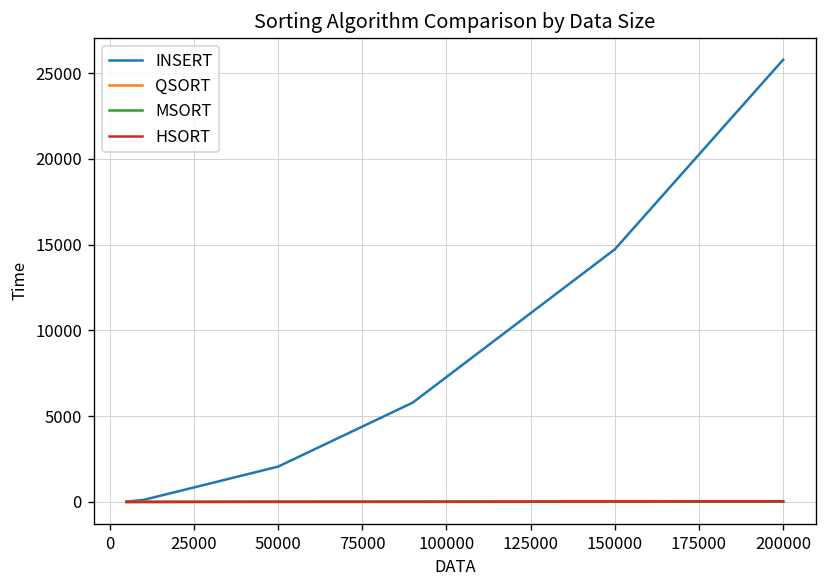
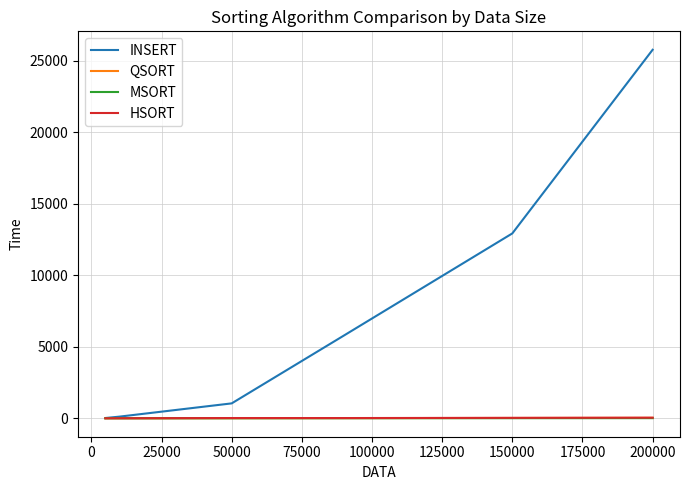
  {
    "INSERT": {
-     "50000": 2100,
-     "150000": 14700,
+     "50000": 1000,
+     "150000": 12900,
      "200000": 25800
    },
    "HSORT": {
      "50000": 0,
      "150000": 0,
      "200000": 0
    }
  }
